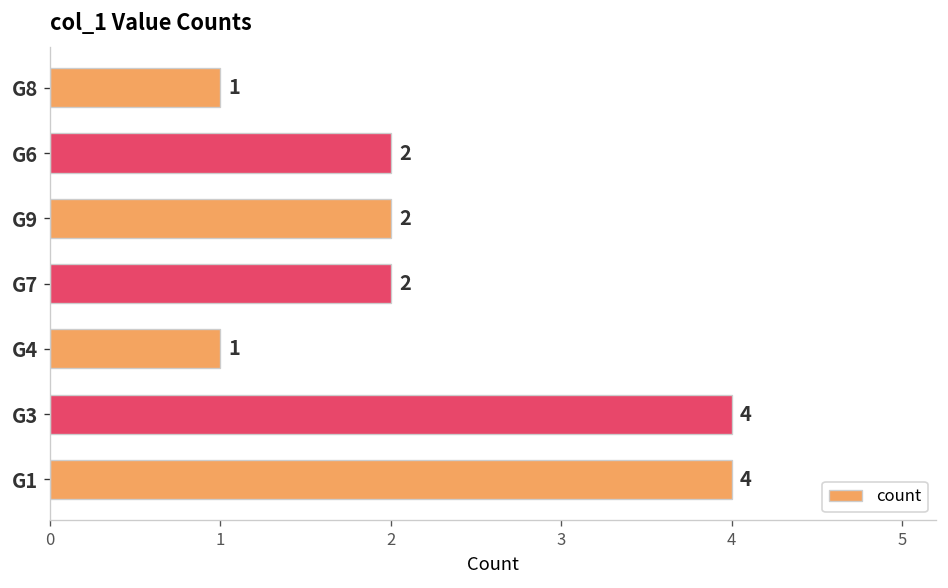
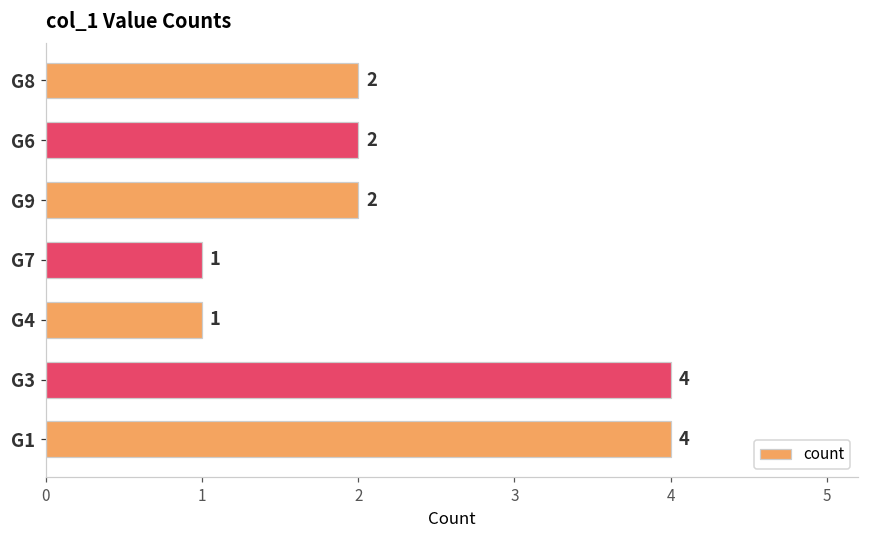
  {
-   "G8": 1,
+   "G8": 2,
    "G6": 2,
    "G9": 2,
-   "G7": 2,
+   "G7": 1,
    "G4": 1,
    "G3": 4,
    "G1": 4
  }
